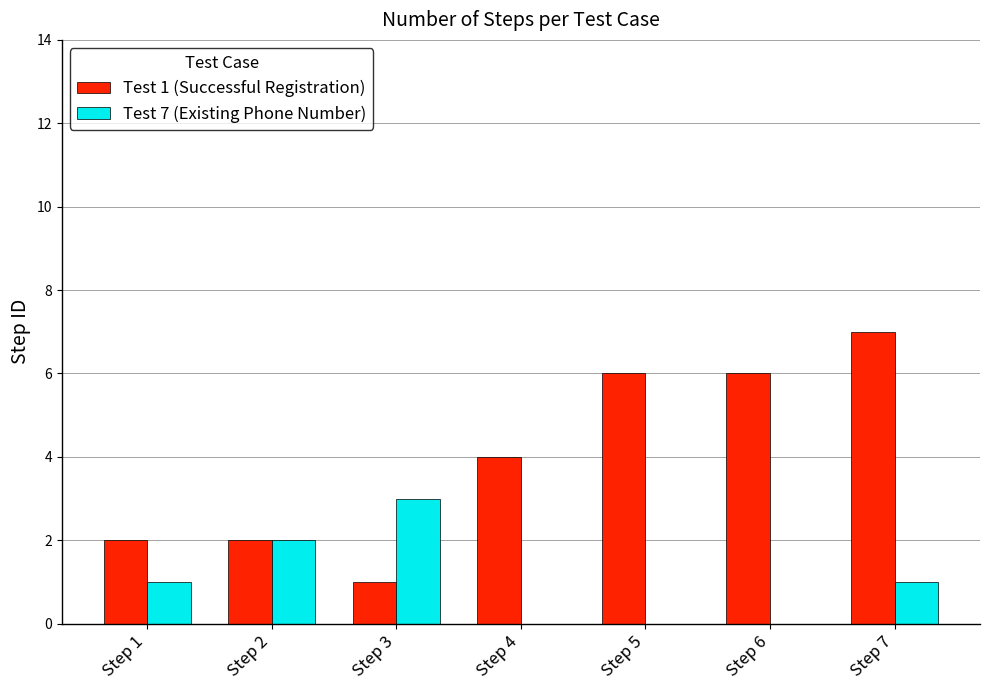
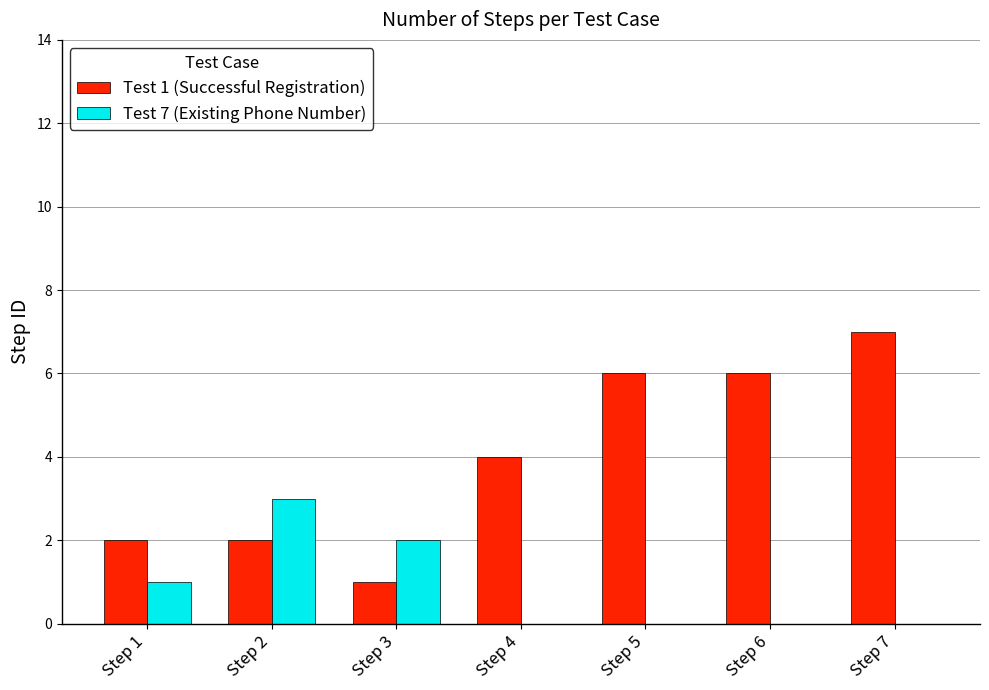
  {
    "Test 1 (Successful Registration)": {
      "Step 1": 2,
      "Step 2": 2,
      "Step 3": 1,
      "Step 4": 4,
      "Step 5": 6,
      "Step 6": 6,
      "Step 7": 7
    },
    "Test 7 (Existing Phone Number)": {
      "Step 1": 1,
-     "Step 2": 2,
-     "Step 3": 3,
+     "Step 2": 3,
+     "Step 3": 2,
      "Step 4": 0,
      "Step 5": 0,
      "Step 6": 0,
-     "Step 7": 1
+     "Step 7": 0
    }
  }
